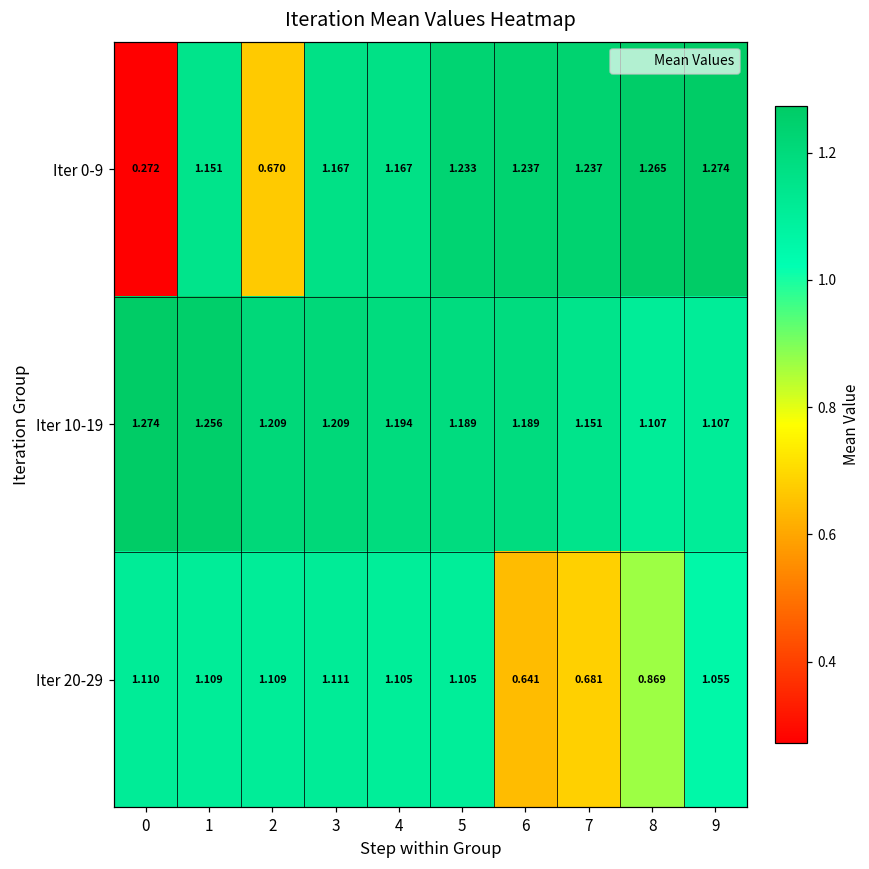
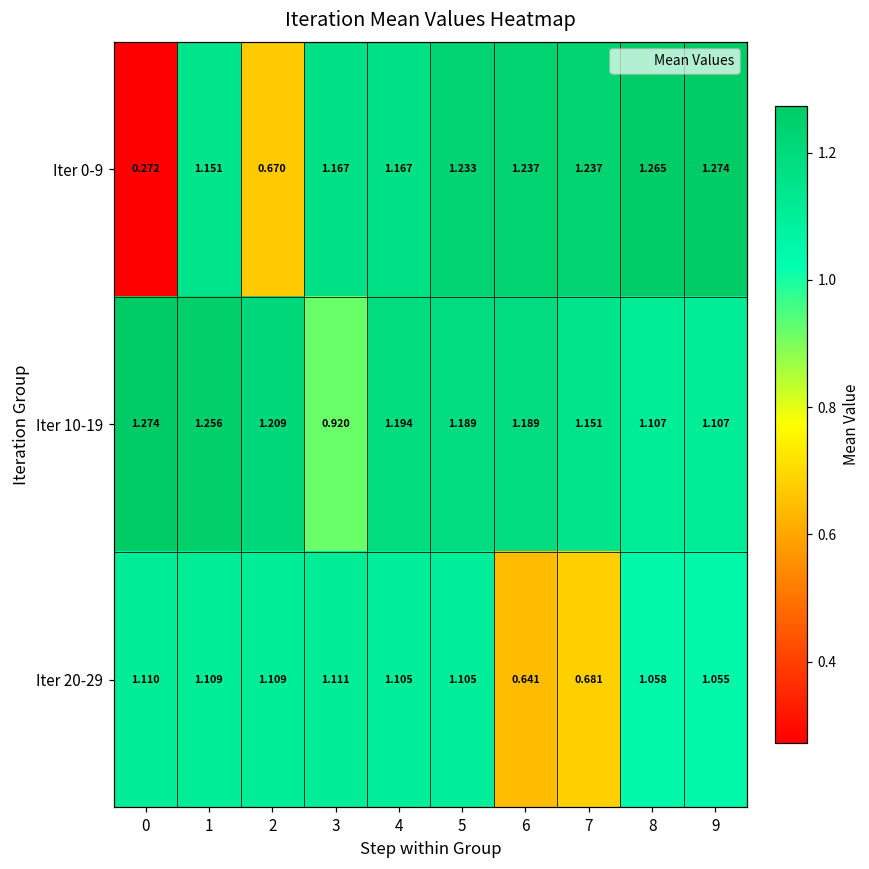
  {
    "Iter 0-9": {
      "0": 0.272,
      "1": 1.151,
      "2": 0.670,
      "3": 1.167,
      "4": 1.167,
      "5": 1.233,
      "6": 1.237,
      "7": 1.237,
      "8": 1.265,
      "9": 1.274
    },
    "Iter 10-19": {
      "0": 1.274,
      "1": 1.256,
      "2": 1.209,
-     "3": 1.209,
+     "3": 0.920,
      "4": 1.194,
      "5": 1.189,
      "6": 1.189,
      "7": 1.151,
      "8": 1.107,
      "9": 1.107
    },
    "Iter 20-29": {
      "0": 1.110,
      "1": 1.109,
      "2": 1.109,
      "3": 1.111,
      "4": 1.105,
      "5": 1.105,
      "6": 0.641,
      "7": 0.681,
-     "8": 0.869,
+     "8": 1.058,
      "9": 1.055
    }
  }
